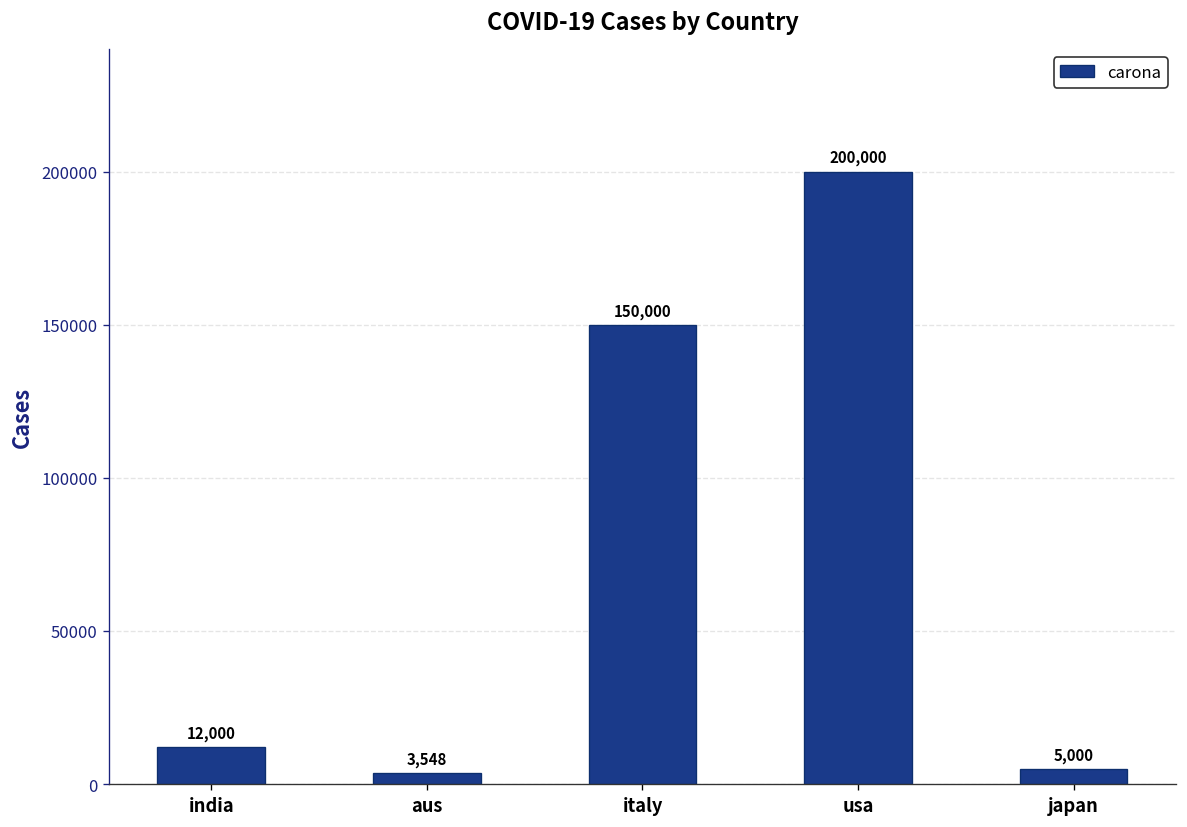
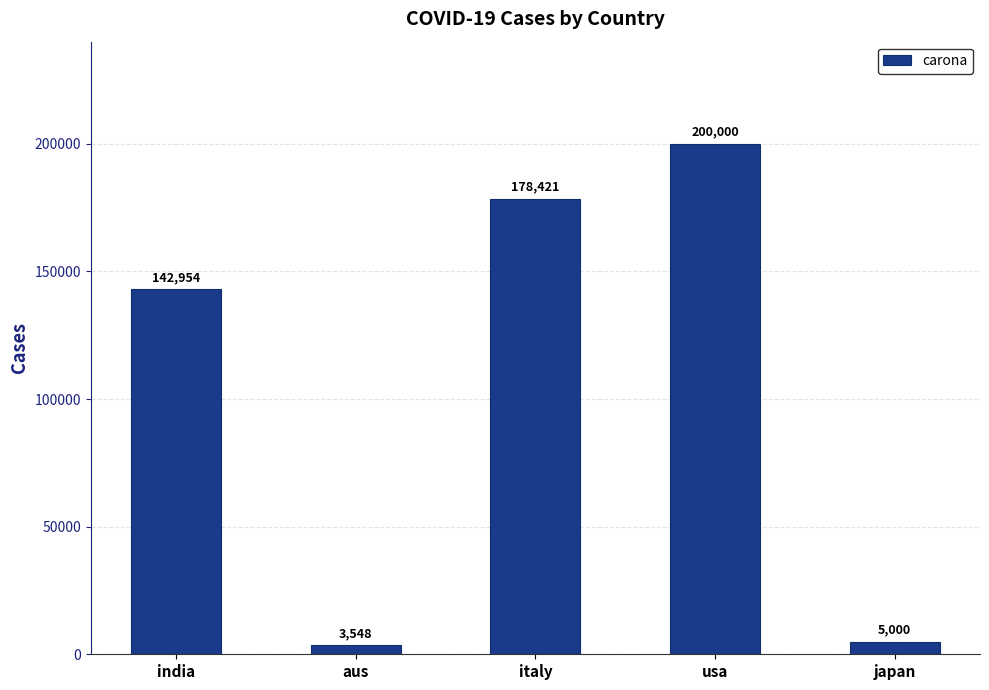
  {
-   "india": "12,000",
+   "india": "142,954",
    "aus": "3,548",
-   "italy": "150,000",
+   "italy": "178,421",
    "usa": "200,000",
    "japan": "5,000"
  }
